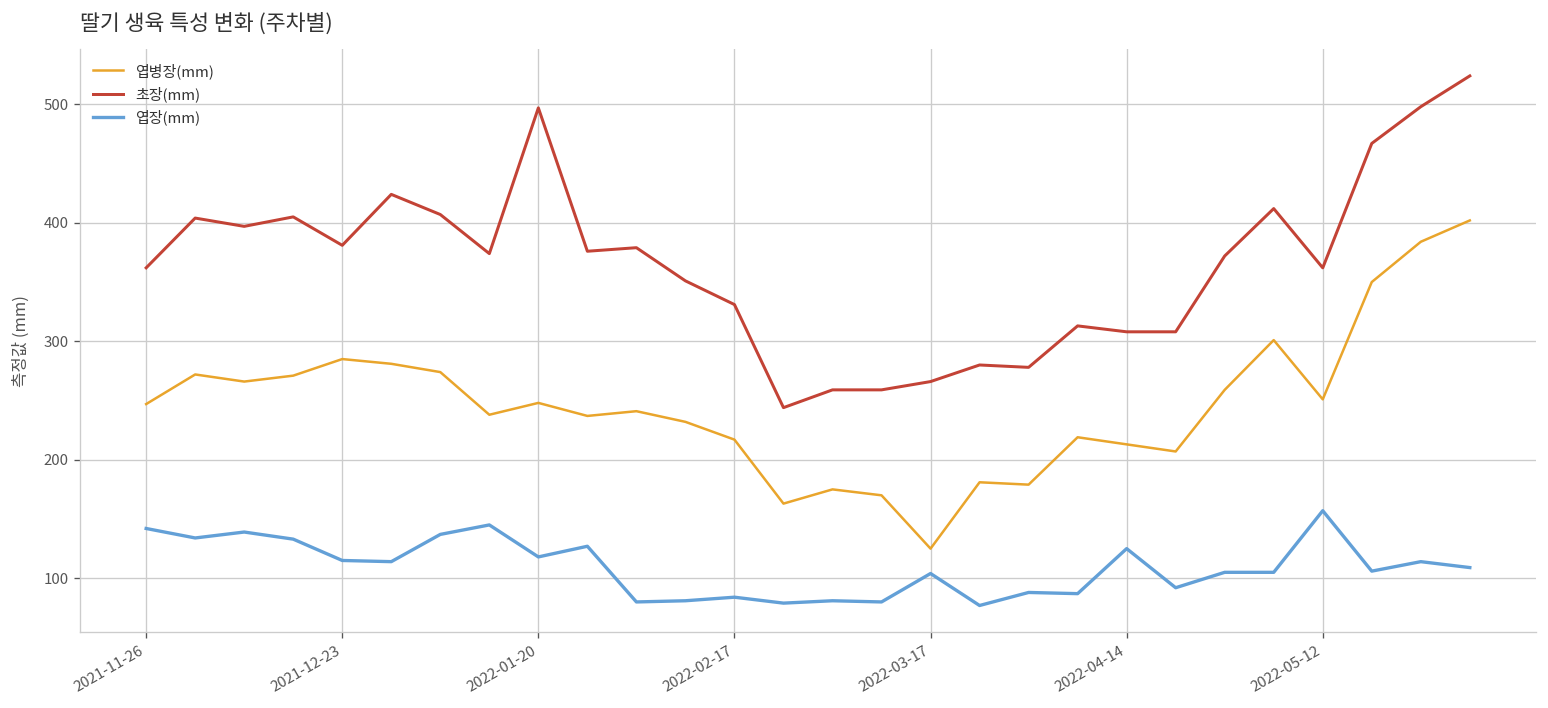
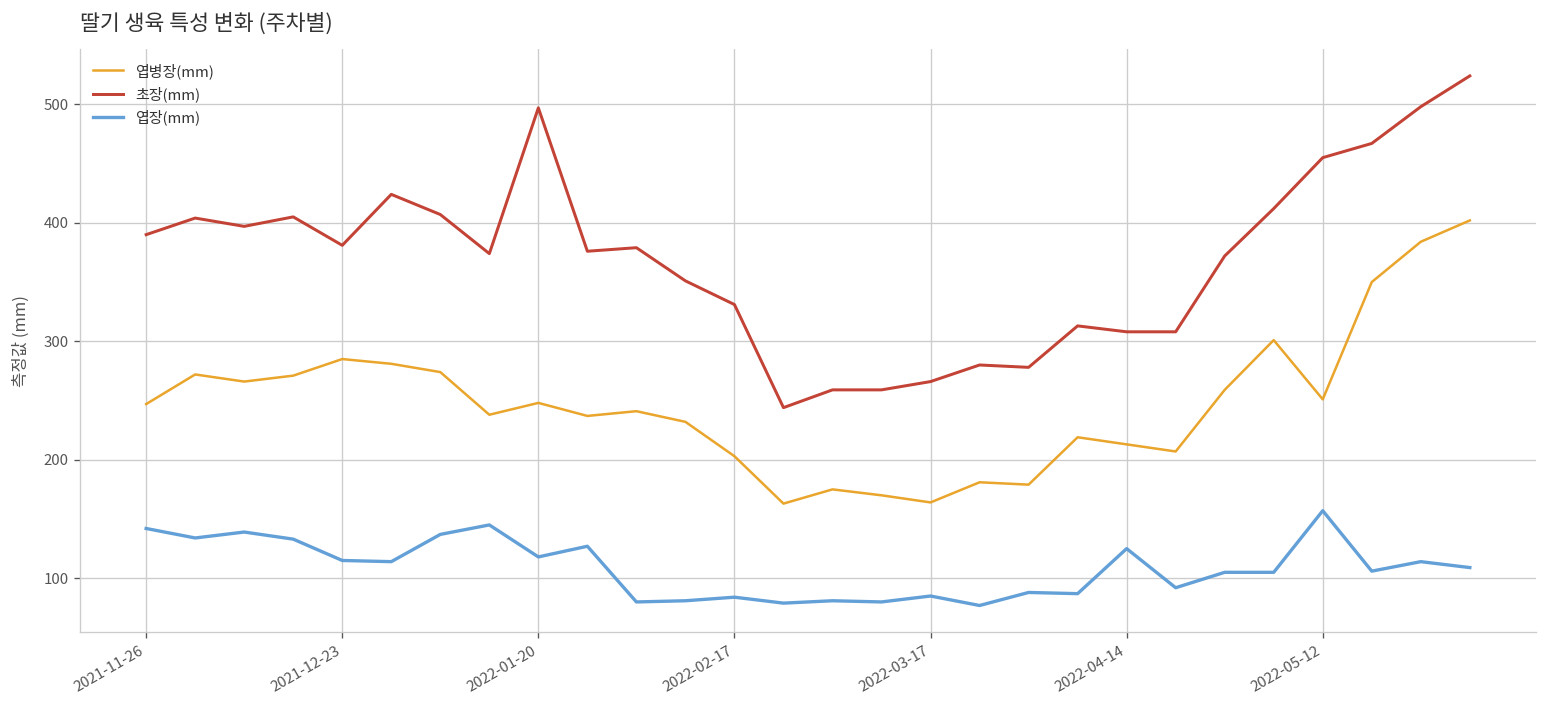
  {
    "엽병장(mm)": {
      "2021-11-26": 250,
      "2021-12-23": 290,
      "2022-01-20": 250,
-     "2022-02-17": 220,
-     "2022-03-17": 130,
+     "2022-02-17": 200,
+     "2022-03-17": 160,
      "2022-04-14": 210,
      "2022-05-12": 250
    },
    "초장(mm)": {
-     "2021-11-26": 360,
+     "2021-11-26": 390,
      "2021-12-23": 380,
      "2022-01-20": 500,
      "2022-02-17": 330,
      "2022-03-17": 270,
      "2022-04-14": 310,
-     "2022-05-12": 360
+     "2022-05-12": 460
    },
    "엽장(mm)": {
      "2021-11-26": 140,
      "2021-12-23": 120,
      "2022-01-20": 120,
      "2022-02-17": 80,
-     "2022-03-17": 100,
+     "2022-03-17": 90,
      "2022-04-14": 130,
      "2022-05-12": 160
    }
  }
